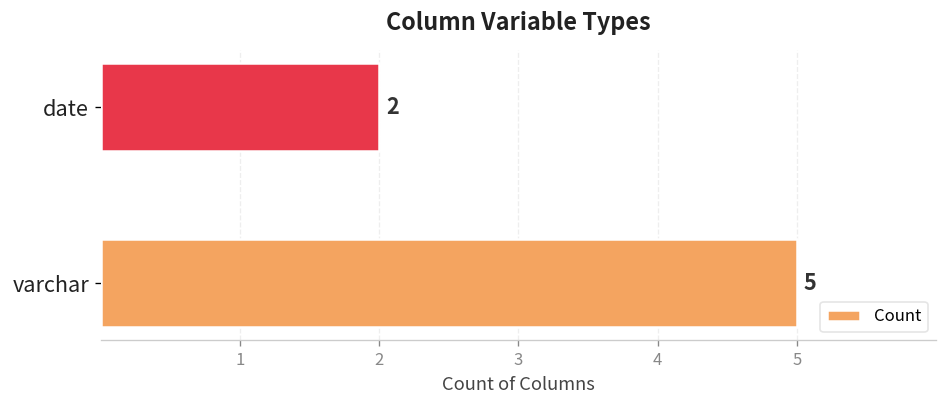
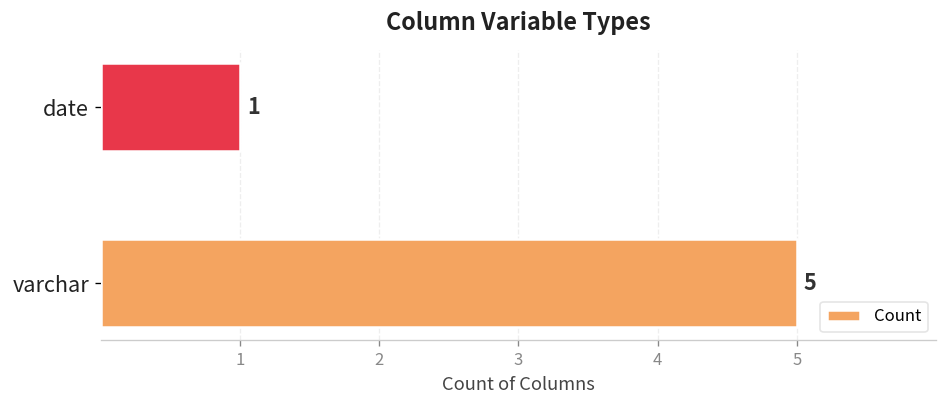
  {
-   "date": 2,
+   "date": 1,
    "varchar": 5
  }
